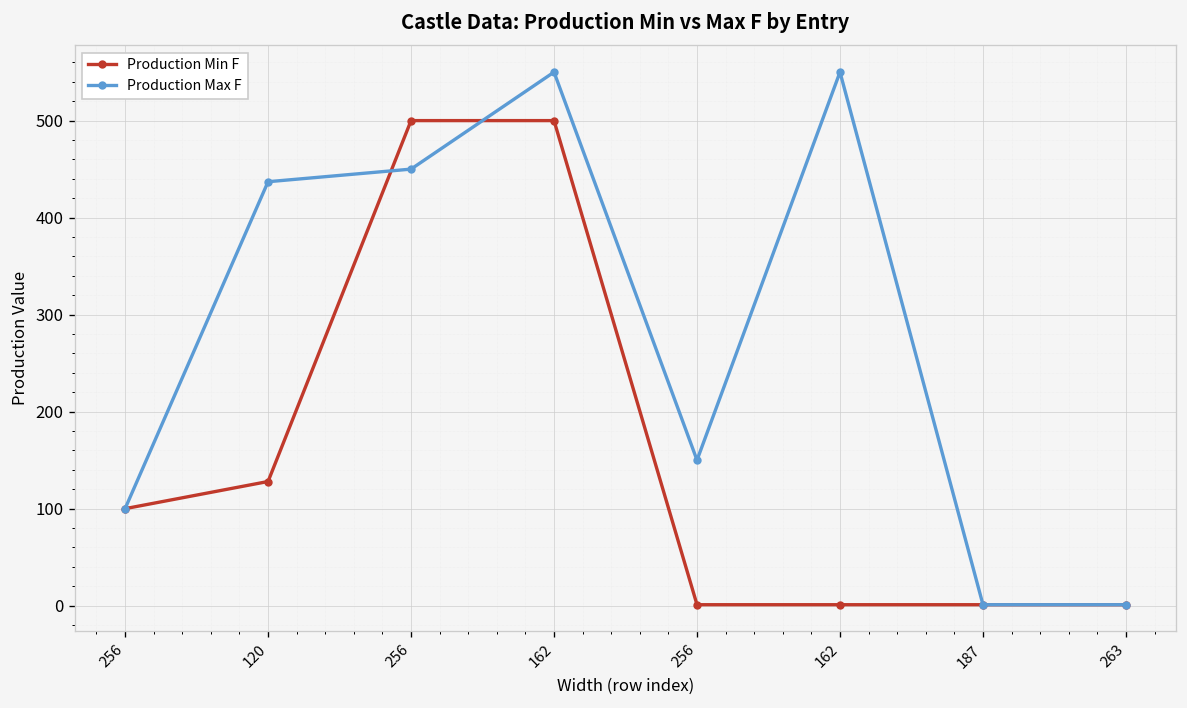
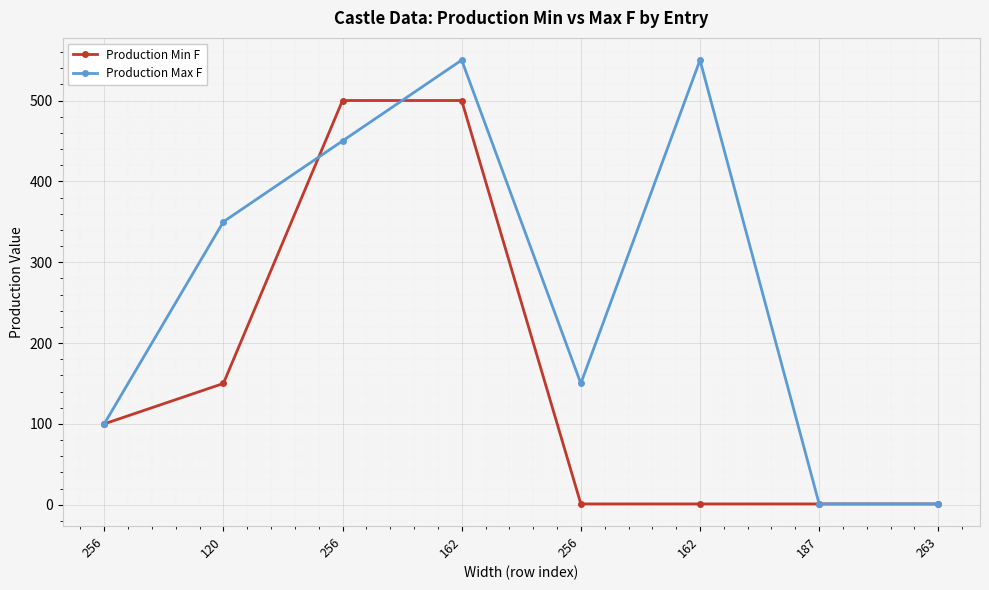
  {
    "Production Min F": {
-     "120": 130
+     "120": 150
    },
    "Production Max F": {
-     "120": 440
+     "120": 350
    }
  }
